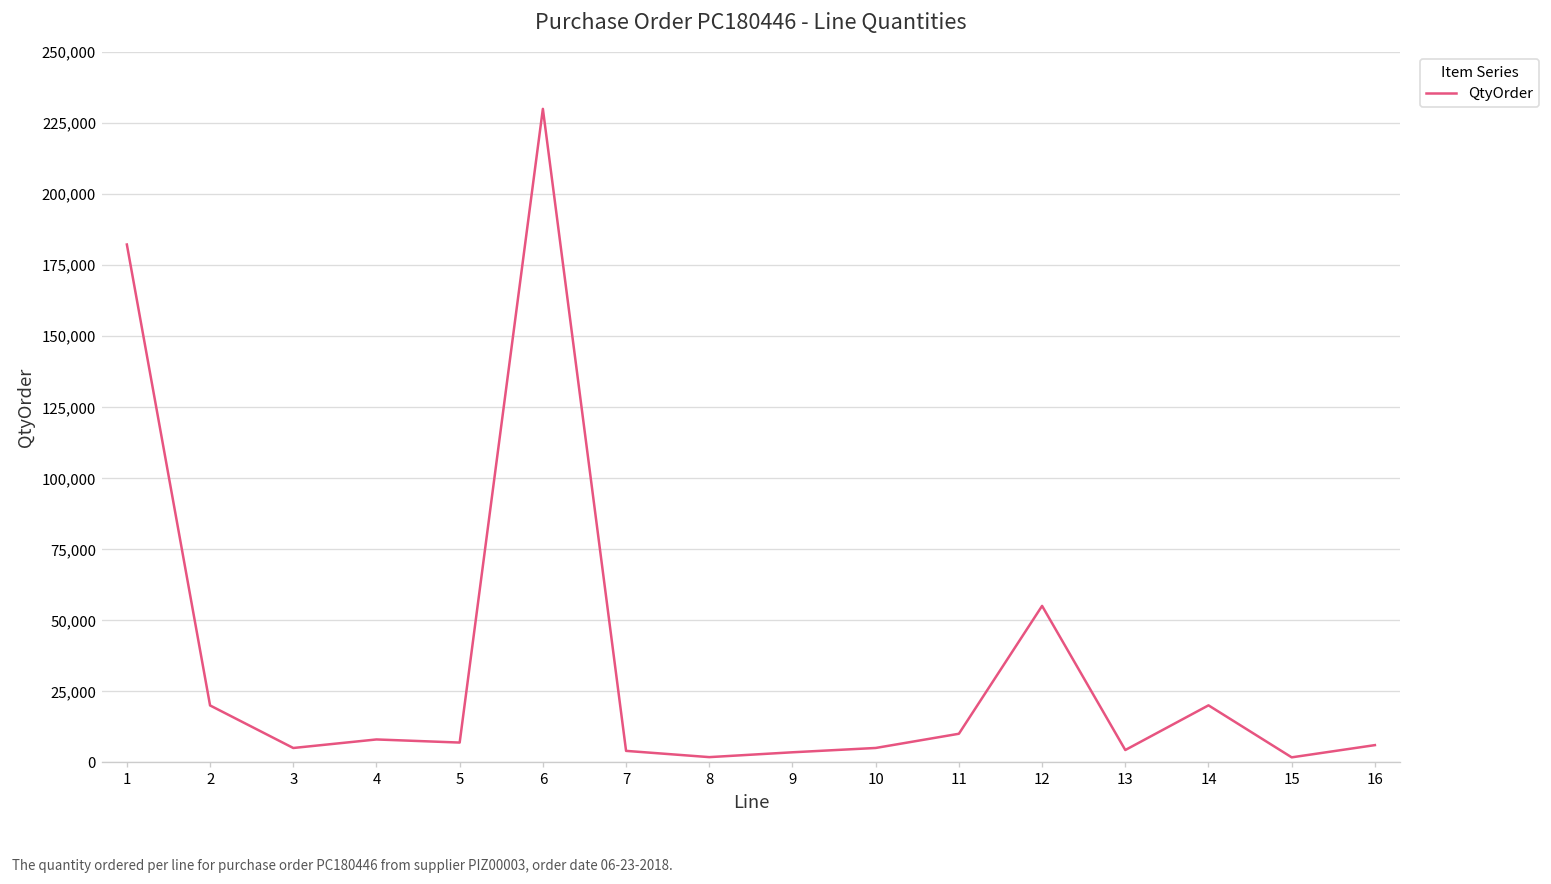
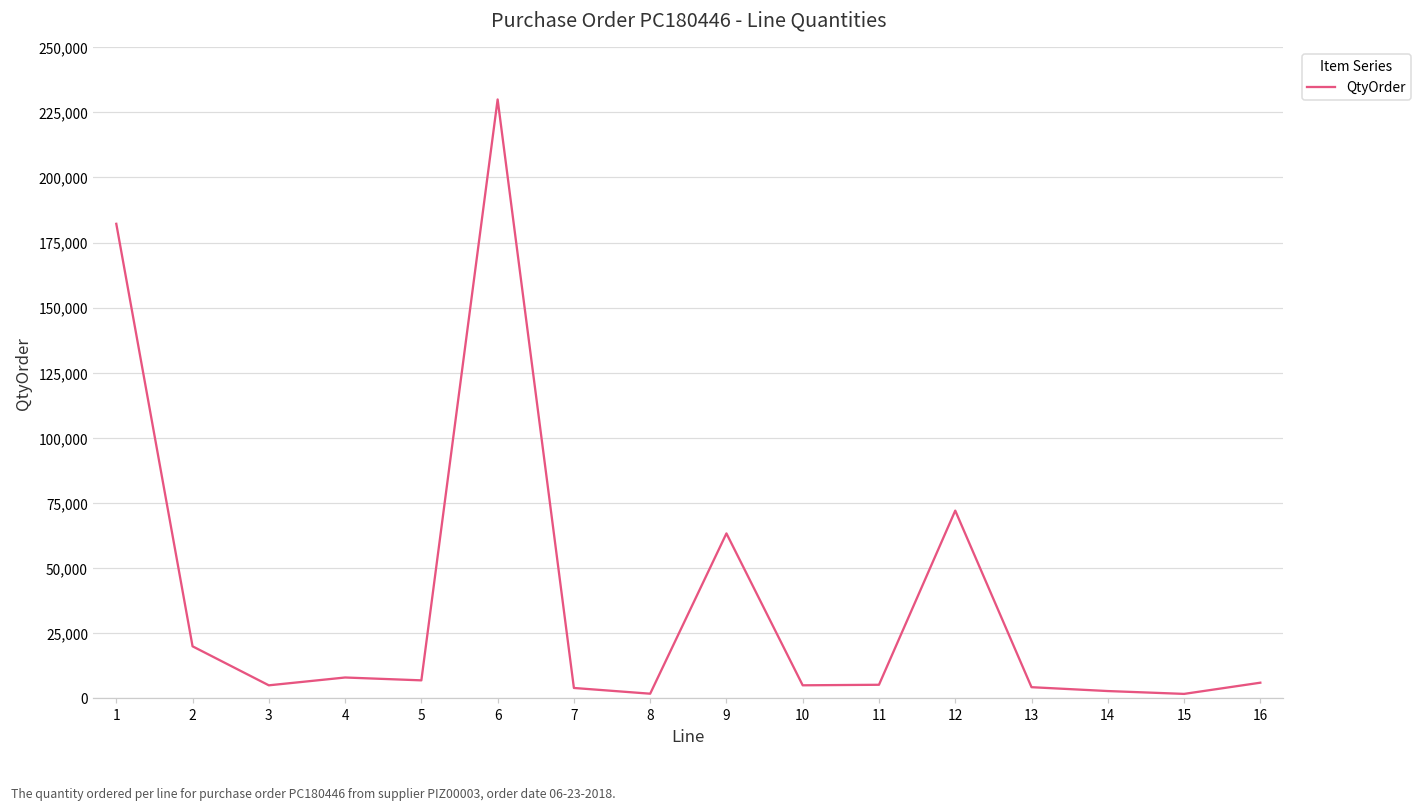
  {
    "1": "182,000",
    "2": "20,000",
    "3": "5,000",
    "4": "8,000",
    "5": "7,000",
    "6": "230,000",
    "7": "4,000",
    "8": "2,000",
-   "9": "3,000",
+   "9": "63,000",
    "10": "5,000",
-   "11": "10,000",
-   "12": "55,000",
+   "11": "5,000",
+   "12": "72,000",
    "13": "4,000",
-   "14": "20,000",
+   "14": "3,000",
    "15": "2,000",
    "16": "6,000"
  }
